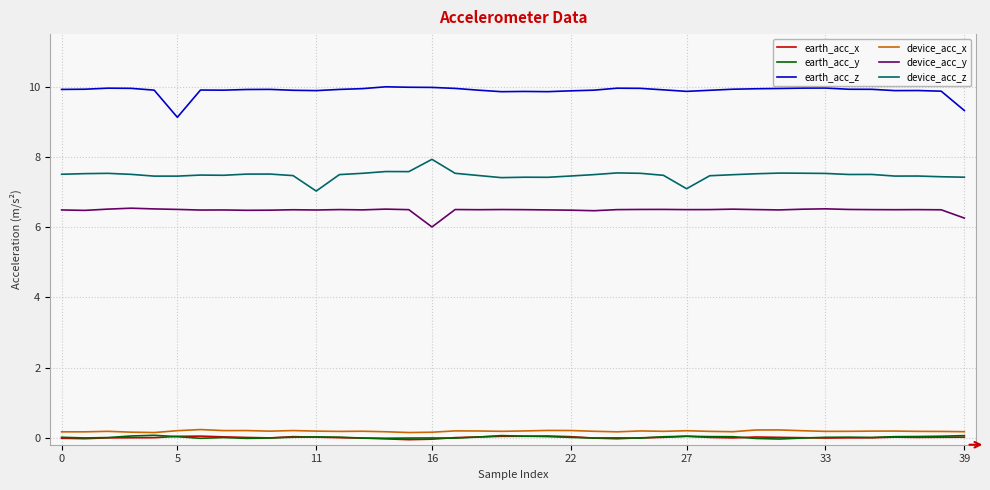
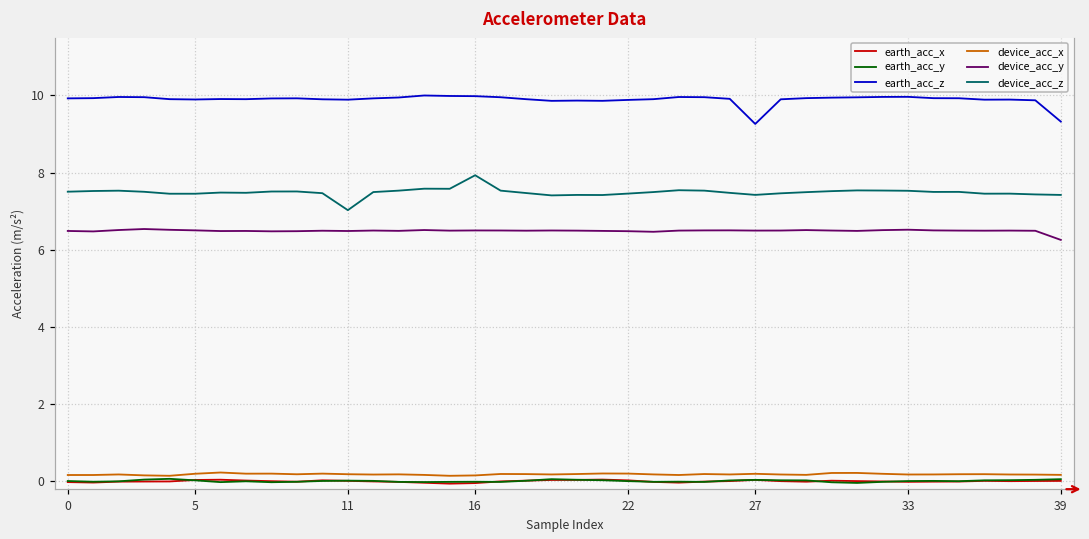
  {
    "earth_acc_z": {
      "0": 9.9,
-     "5": 9.1,
+     "5": 9.9,
      "11": 9.9,
      "16": 10.0,
      "22": 9.9,
-     "27": 9.9,
+     "27": 9.3,
      "33": 10.0,
      "39": 9.3
    },
    "device_acc_x": {
      "0": 0.2,
      "5": 0.2,
      "11": 0.2,
      "16": 0.2,
      "22": 0.2,
      "27": 0.2,
      "33": 0.2,
      "39": 0.2
    },
    "device_acc_y": {
      "0": 6.5,
      "5": 6.5,
      "11": 6.5,
-     "16": 6.0,
+     "16": 6.5,
      "22": 6.5,
      "27": 6.5,
      "33": 6.5,
      "39": 6.3
    },
    "device_acc_z": {
      "0": 7.5,
      "5": 7.5,
      "11": 7.0,
      "16": 7.9,
      "22": 7.5,
-     "27": 7.1,
+     "27": 7.4,
      "33": 7.5,
      "39": 7.4
    }
  }
